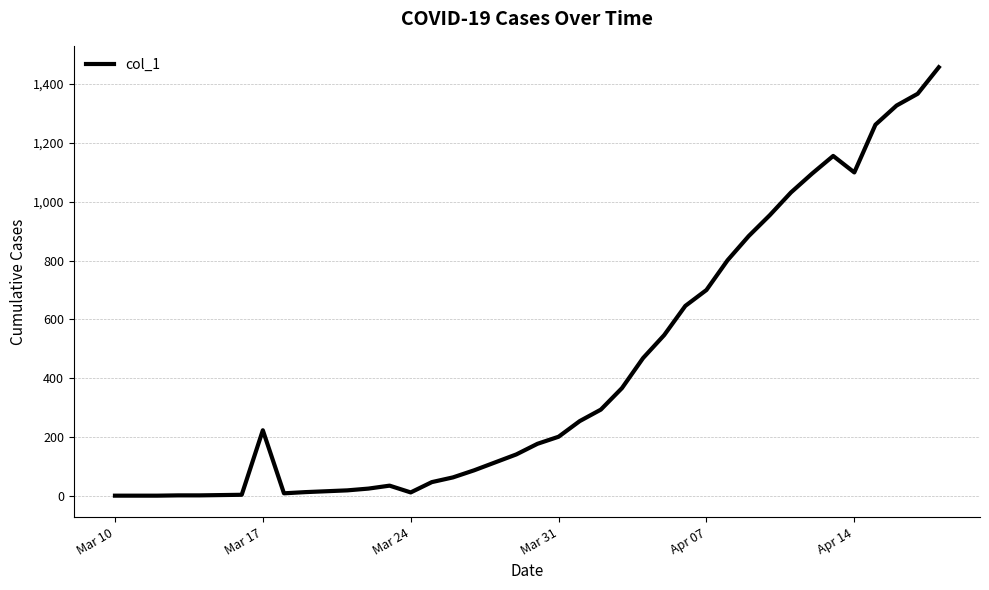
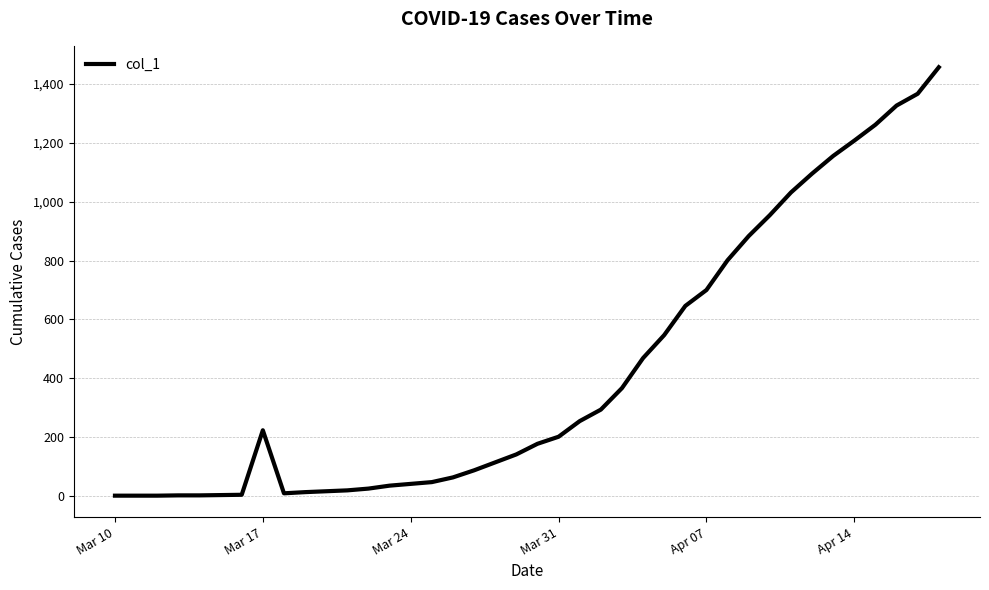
  {
    "Mar 10": "0",
    "Mar 17": "220",
-   "Mar 24": "10",
+   "Mar 24": "40",
    "Mar 31": "200",
    "Apr 07": "700",
-   "Apr 14": "1,100"
+   "Apr 14": "1,210"
  }
